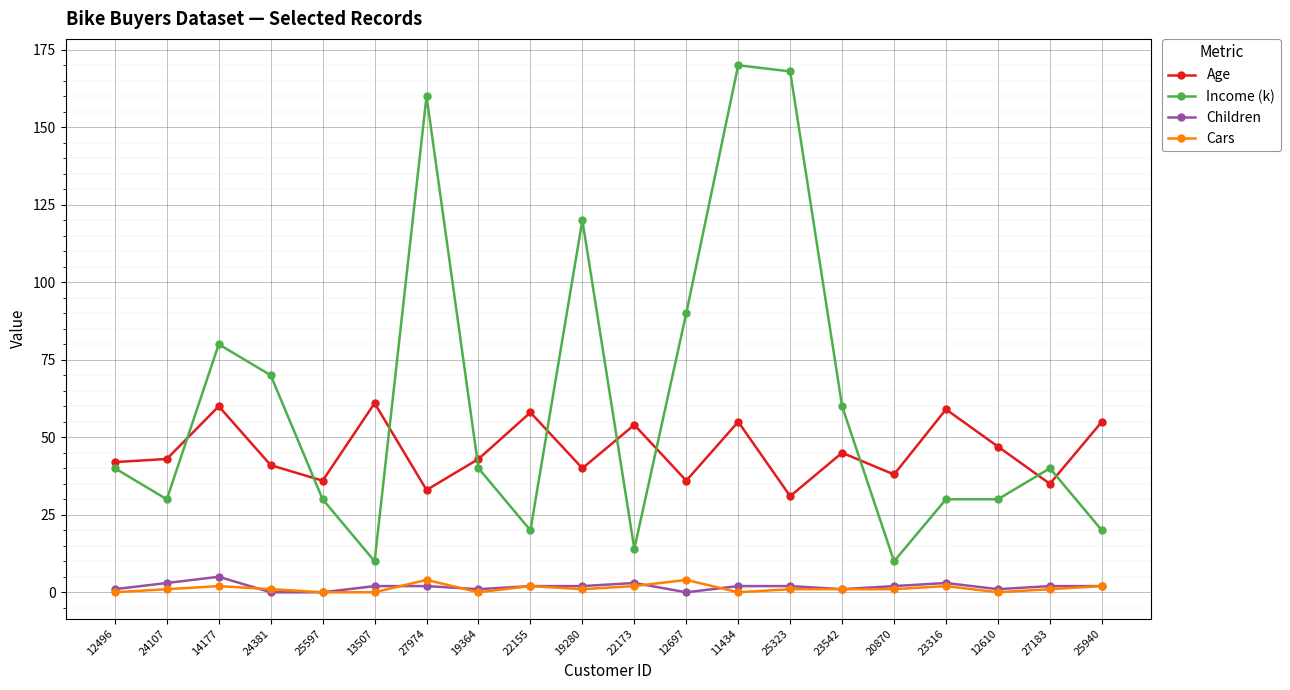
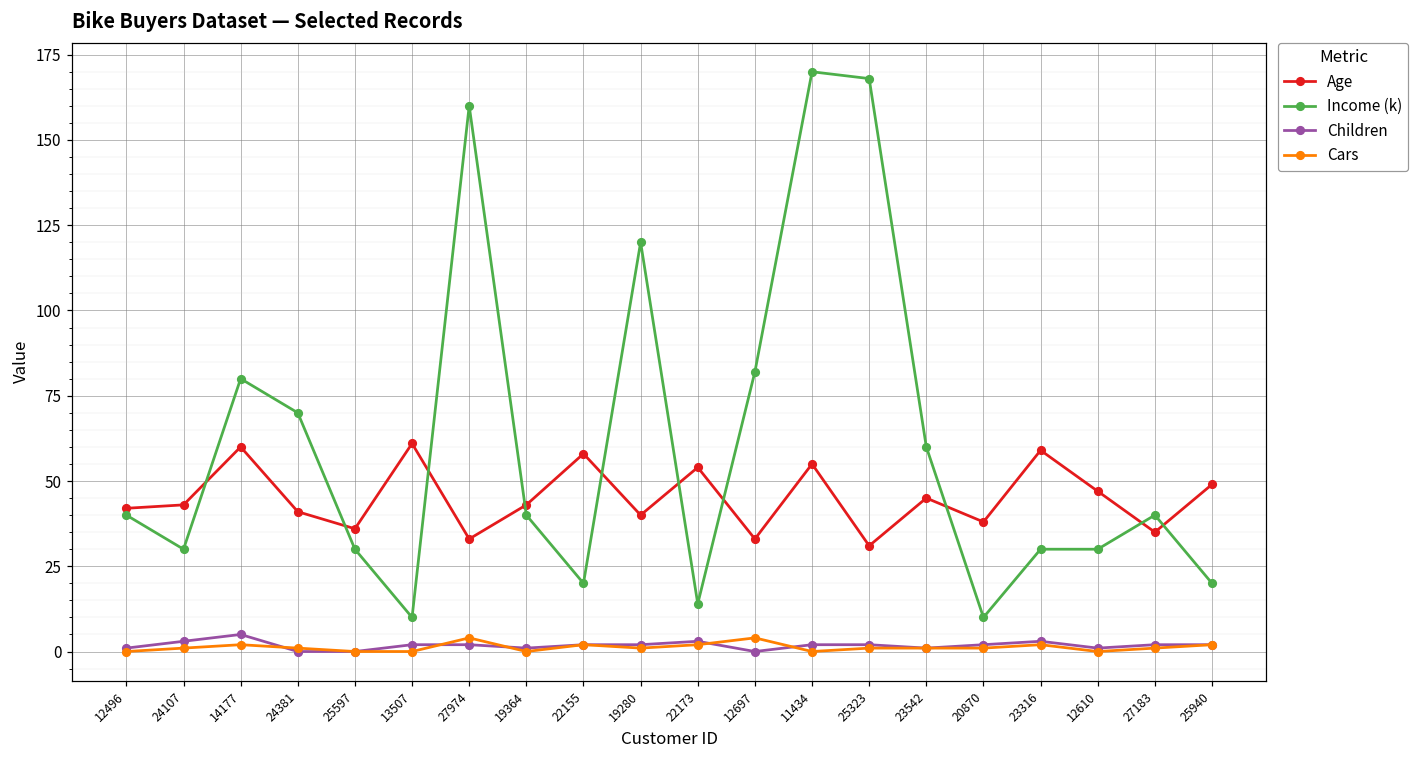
  {
    "Age": {
      "12496": 42,
      "24107": 43,
      "14177": 60,
      "24381": 41,
      "25597": 36,
      "13507": 61,
      "27974": 33,
      "19364": 43,
      "22155": 58,
      "19280": 40,
      "22173": 54,
-     "12697": 36,
+     "12697": 33,
      "11434": 55,
      "25323": 31,
      "23542": 45,
      "20870": 38,
      "23316": 59,
      "12610": 47,
      "27183": 35,
-     "25940": 55
+     "25940": 49
    },
    "Income (k)": {
      "12496": 40,
      "24107": 30,
      "14177": 80,
      "24381": 70,
      "25597": 30,
      "13507": 10,
      "27974": 160,
      "19364": 40,
      "22155": 20,
      "19280": 120,
      "22173": 14,
-     "12697": 90,
+     "12697": 82,
      "11434": 170,
      "25323": 168,
      "23542": 60,
      "20870": 10,
      "23316": 30,
      "12610": 30,
      "27183": 40,
      "25940": 20
    },
    "Children": {
      "12496": 1,
      "24107": 3,
      "14177": 5,
      "24381": 0,
      "13507": 2,
      "27974": 2,
      "19364": 1,
      "19280": 2,
      "22173": 3,
      "12697": 0,
      "11434": 2,
      "25323": 2,
      "20870": 2,
      "23316": 3,
      "12610": 1,
      "27183": 2
    },
    "Cars": {
      "12496": 0,
      "24107": 1,
      "14177": 2,
      "24381": 1,
      "13507": 0,
      "27974": 4,
      "19364": 0,
      "19280": 1,
      "22173": 2,
      "12697": 4,
      "11434": 0,
      "25323": 1,
      "20870": 1,
      "23316": 2,
      "12610": 0,
      "27183": 1
    }
  }
